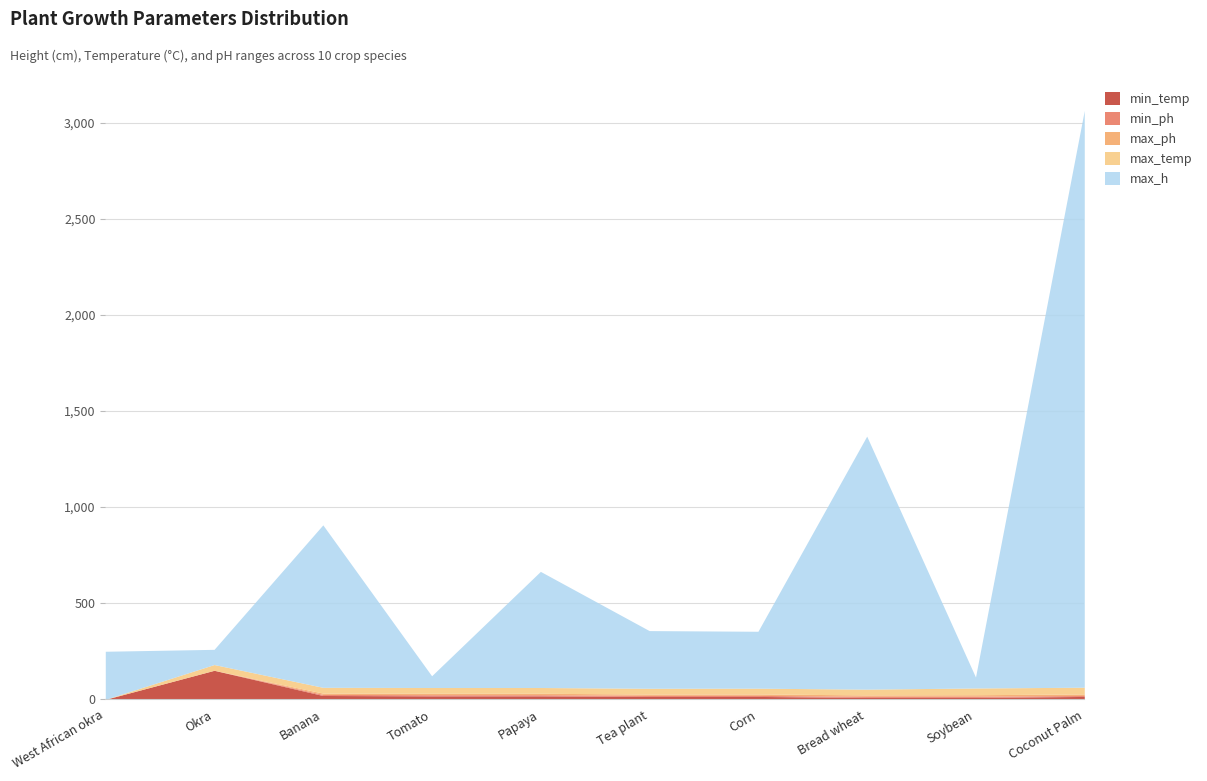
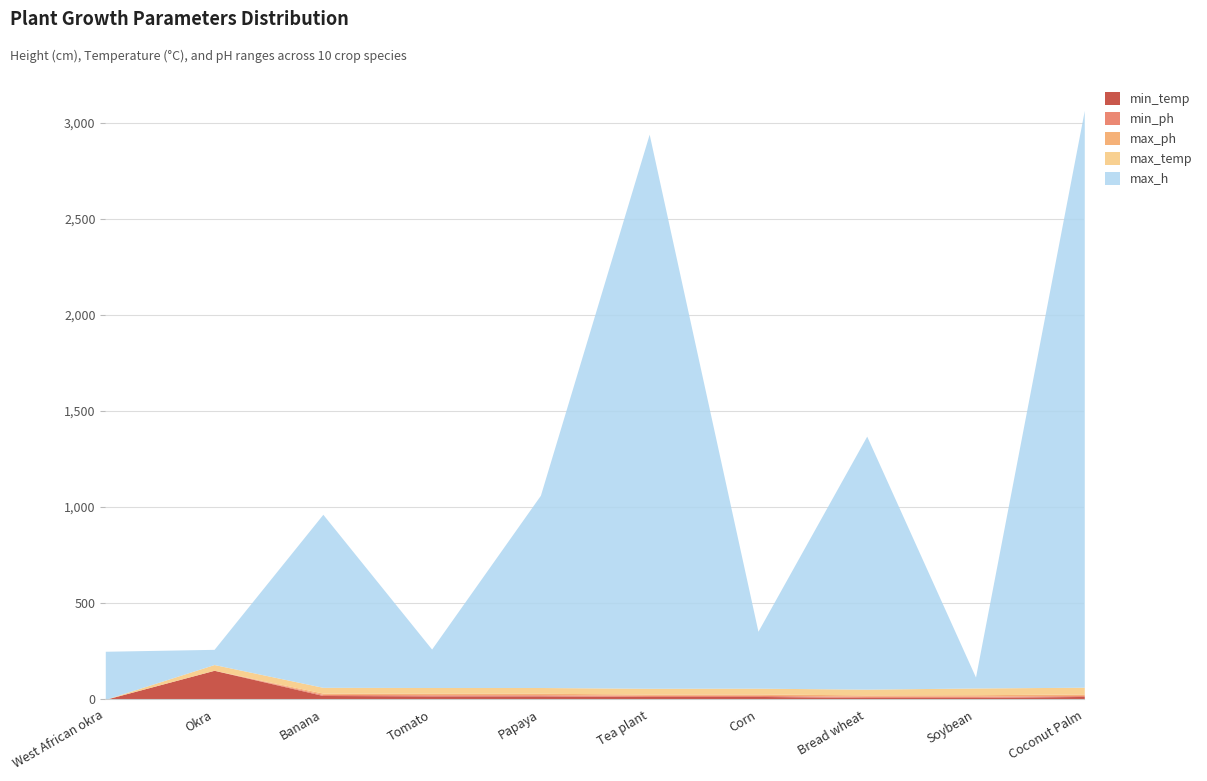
  {
    "max_h": {
      "West African okra": "250",
      "Okra": "80",
-     "Banana": "850",
-     "Tomato": "60",
-     "Papaya": "600",
-     "Tea plant": "300",
+     "Banana": "900",
+     "Tomato": "200",
+     "Papaya": "1,000",
+     "Tea plant": "2,880",
      "Corn": "300",
      "Bread wheat": "1,320",
      "Soybean": "60",
      "Coconut Palm": "3,000"
    }
  }
